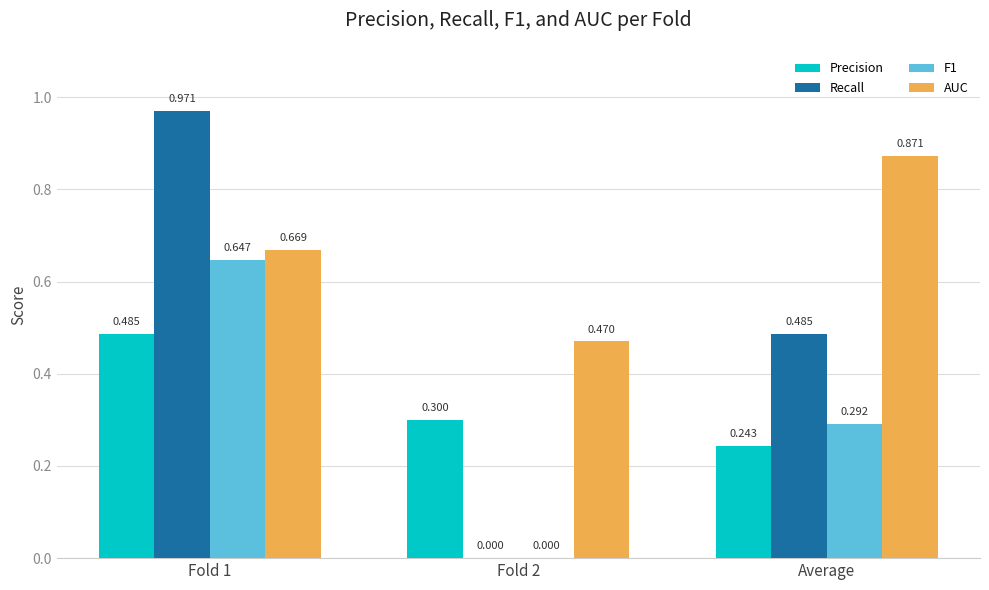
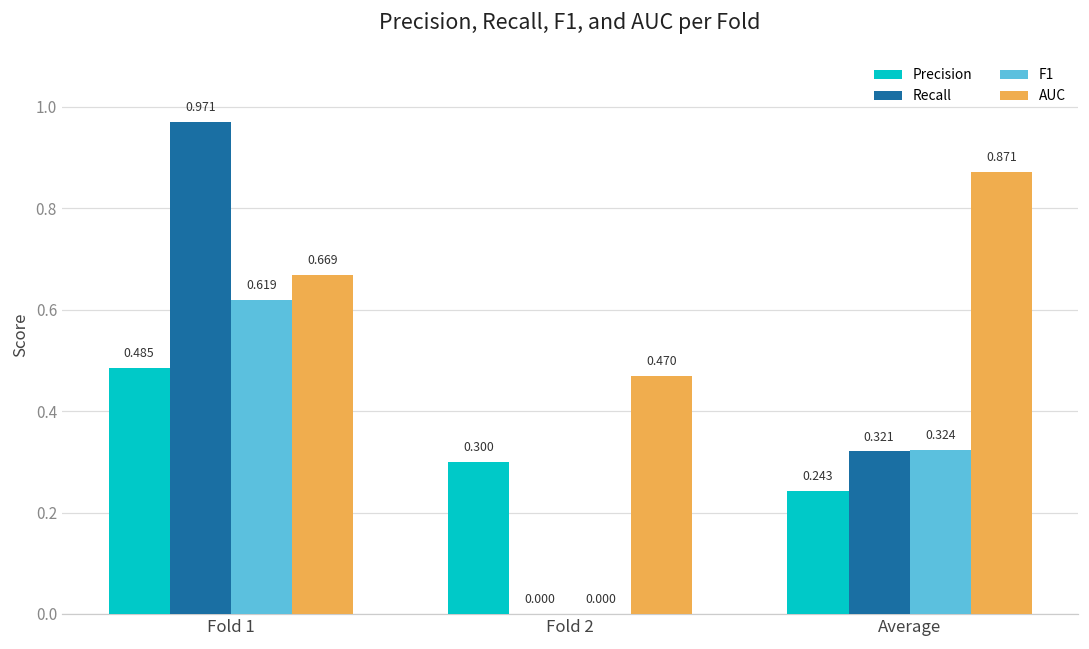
  {
    "Precision": {
      "Fold 1": 0.485,
      "Fold 2": 0.300,
      "Average": 0.243
    },
    "Recall": {
      "Fold 1": 0.971,
      "Fold 2": 0.000,
-     "Average": 0.485
+     "Average": 0.321
    },
    "F1": {
-     "Fold 1": 0.647,
+     "Fold 1": 0.619,
      "Fold 2": 0.000,
-     "Average": 0.292
+     "Average": 0.324
    },
    "AUC": {
      "Fold 1": 0.669,
      "Fold 2": 0.470,
      "Average": 0.871
    }
  }
